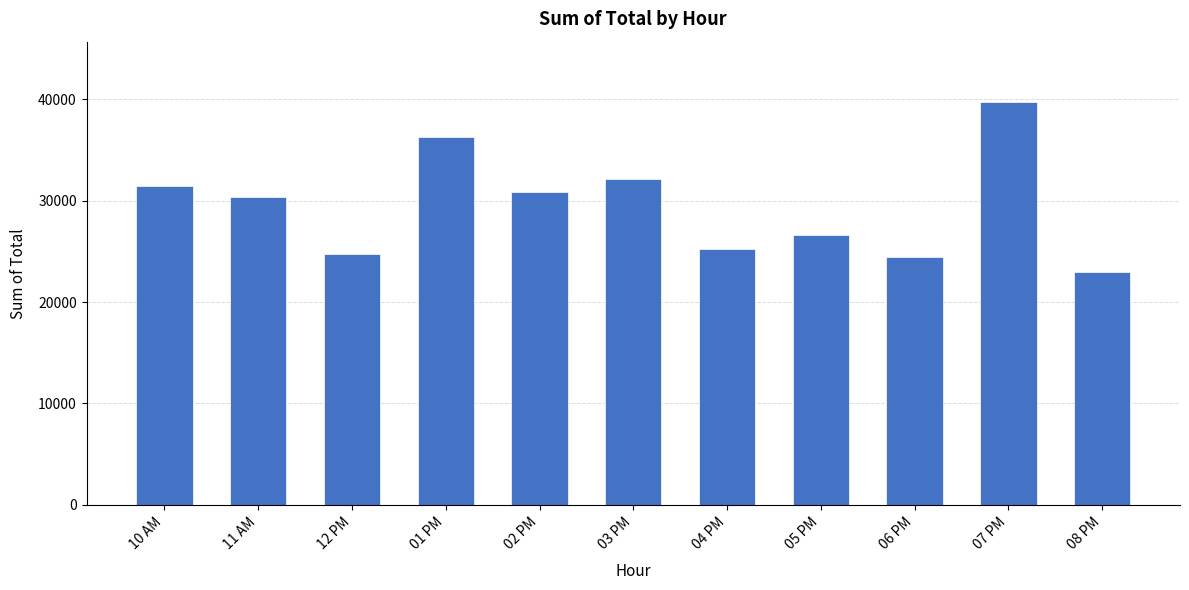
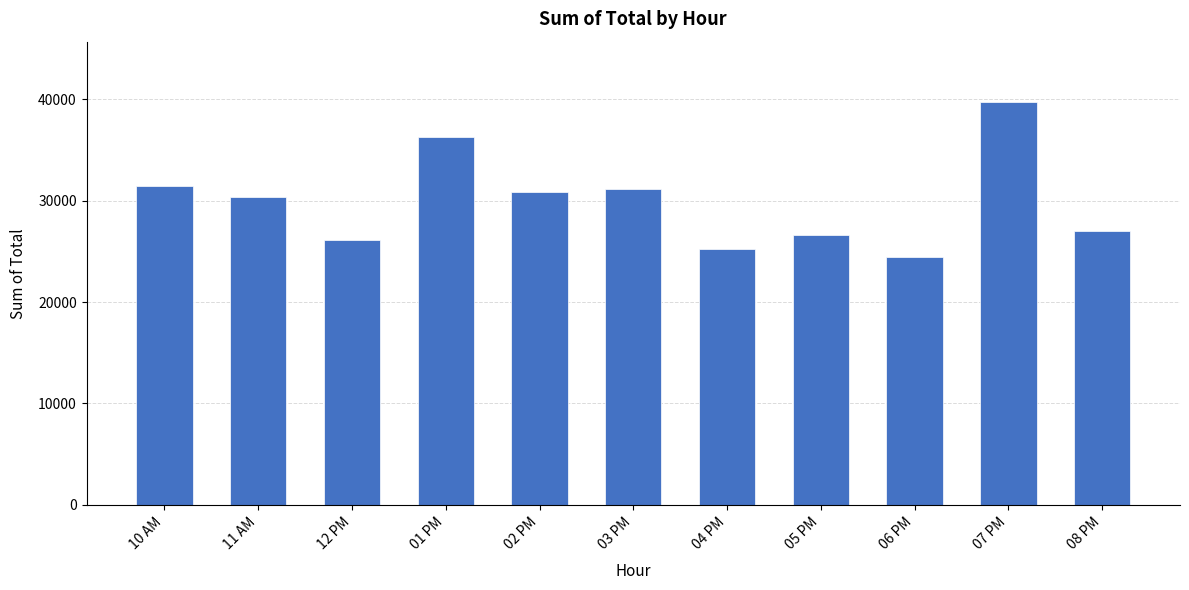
  {
    "10 AM": 31400,
    "11 AM": 30400,
-   "12 PM": 24800,
+   "12 PM": 26100,
    "01 PM": 36200,
    "02 PM": 30800,
-   "03 PM": 32100,
+   "03 PM": 31200,
    "04 PM": 25200,
    "05 PM": 26600,
    "06 PM": 24400,
    "07 PM": 39700,
-   "08 PM": 23000
+   "08 PM": 27000
  }
